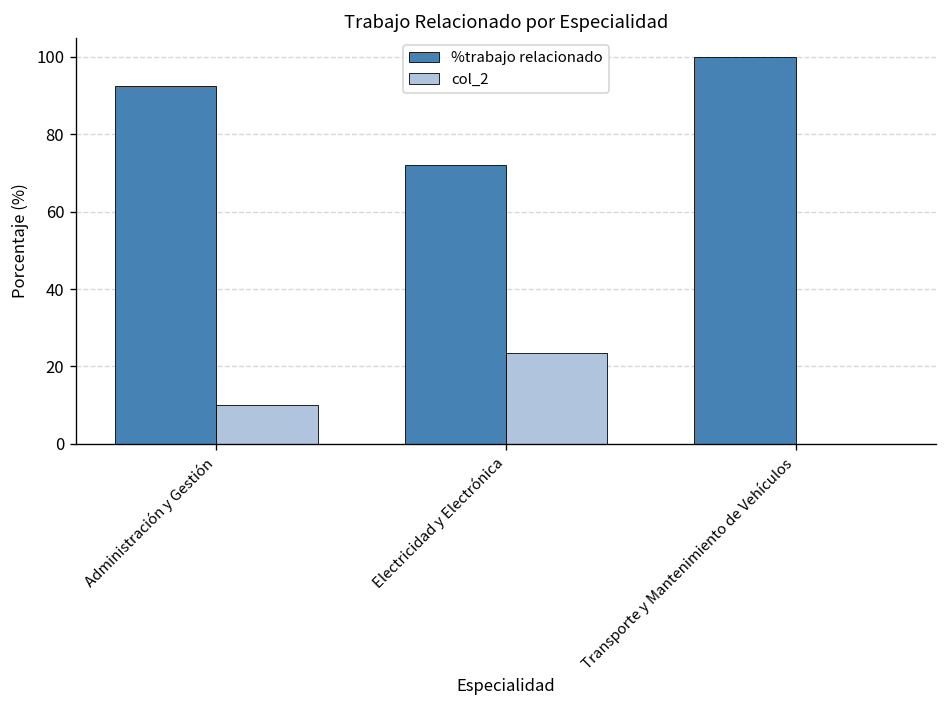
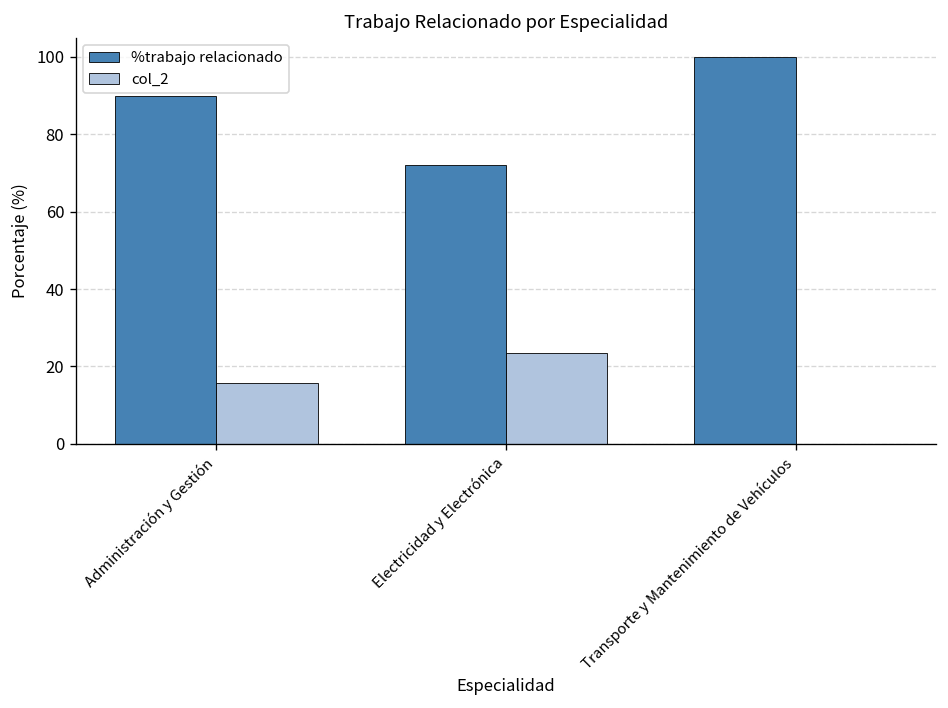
  {
    "%trabajo relacionado": {
-     "Administración y Gestión": 93,
+     "Administración y Gestión": 90,
      "Electricidad y Electrónica": 72,
      "Transporte y Mantenimiento de Vehículos": 100
    },
    "col_2": {
-     "Administración y Gestión": 10,
+     "Administración y Gestión": 16,
      "Electricidad y Electrónica": 23,
      "Transporte y Mantenimiento de Vehículos": 0
    }
  }
